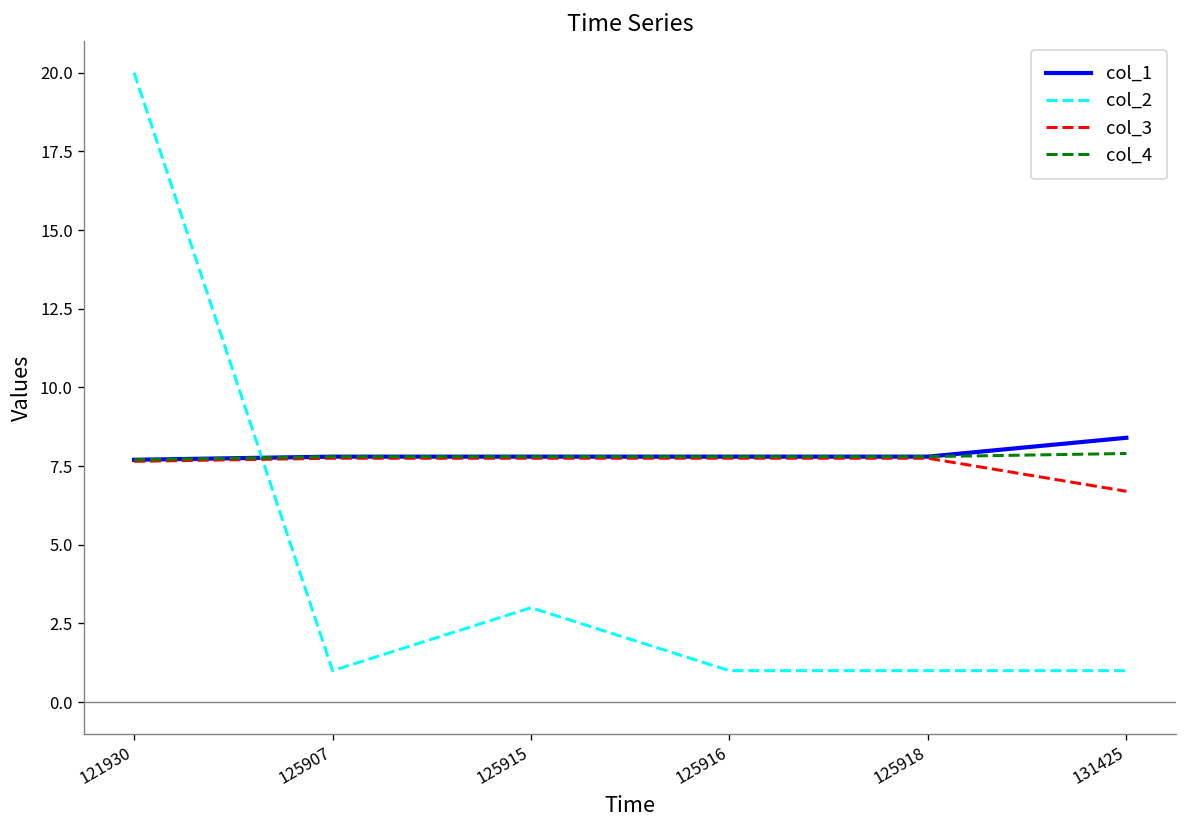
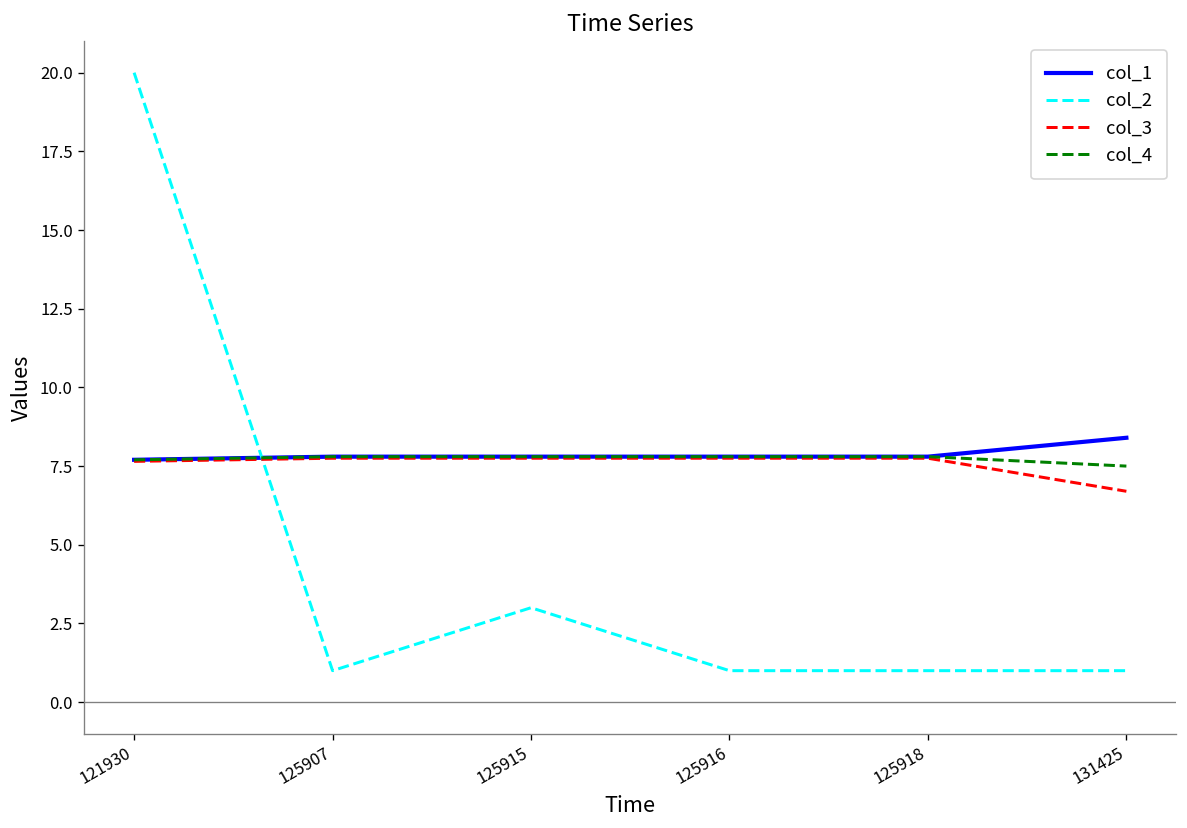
  {
    "col_1": {
      "131425": 8.4
    },
    "col_2": {
      "121930": 20.0,
      "125907": 1.0,
      "125915": 3.0,
      "125916": 1.0,
      "125918": 1.0,
      "131425": 1.0
    },
    "col_3": {
      "131425": 6.7
    },
    "col_4": {
-     "131425": 7.9
+     "131425": 7.5
    }
  }
